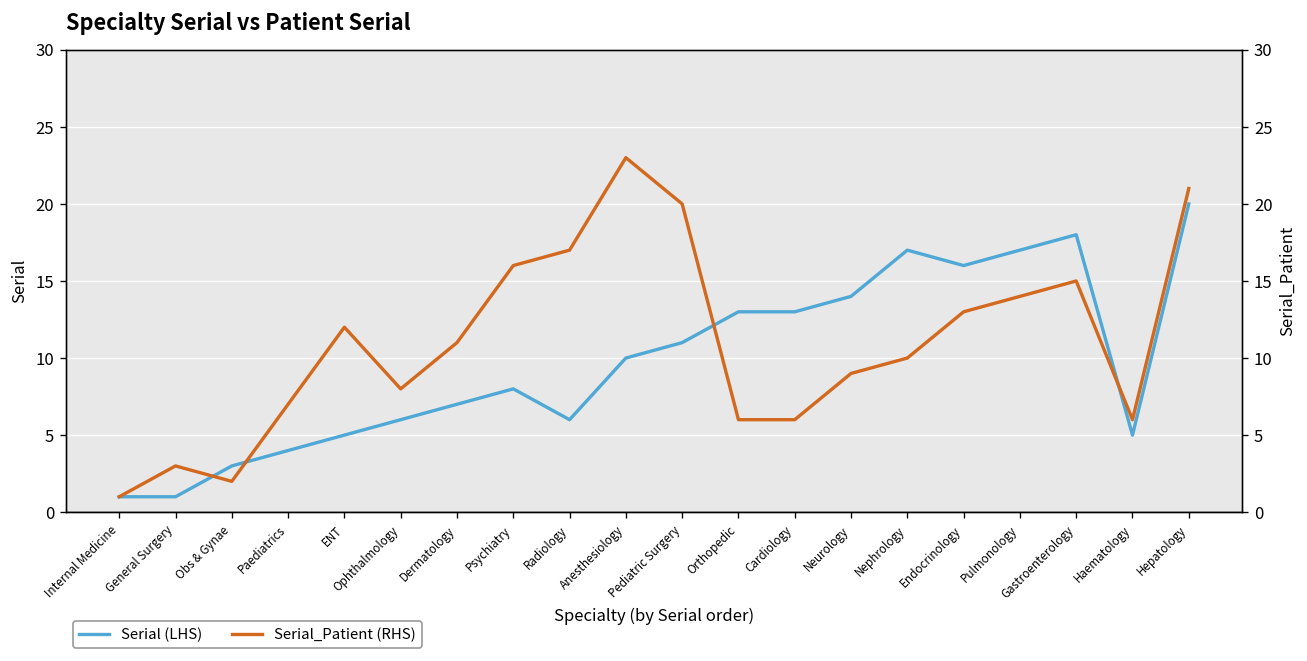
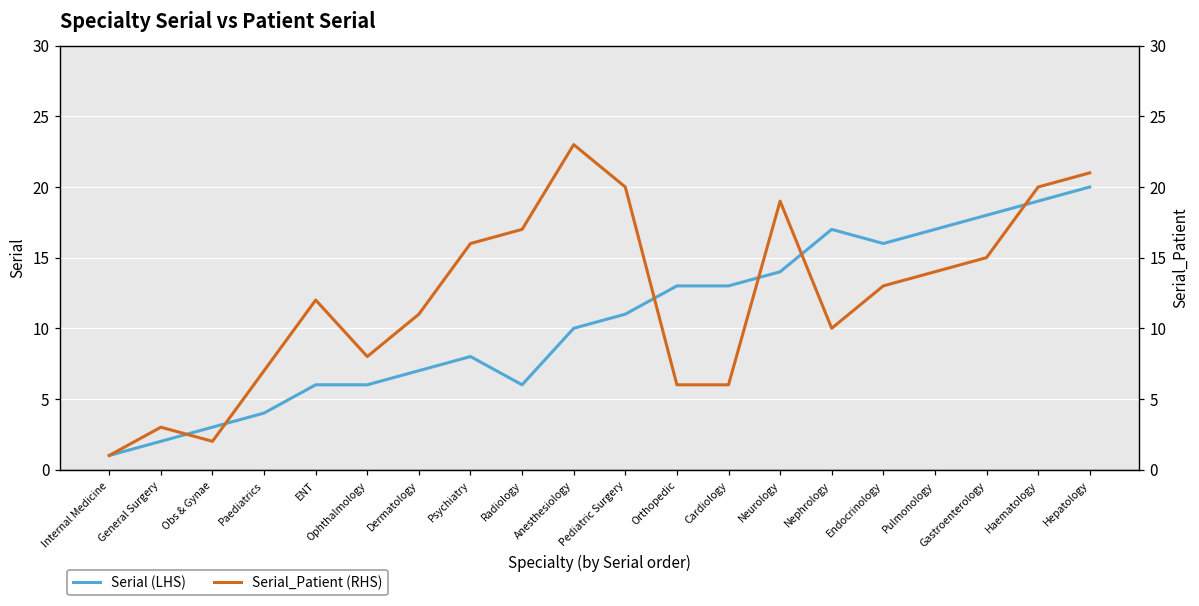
  {
    "Serial (LHS)": {
      "Internal Medicine": 1,
-     "General Surgery": 1,
+     "General Surgery": 2,
      "Obs & Gynae": 3,
      "Paediatrics": 4,
-     "ENT": 5,
+     "ENT": 6,
      "Ophthalmology": 6,
      "Dermatology": 7,
      "Psychiatry": 8,
      "Radiology": 6,
      "Anesthesiology": 10,
      "Pediatric Surgery": 11,
      "Orthopedic": 13,
      "Cardiology": 13,
      "Neurology": 14,
      "Nephrology": 17,
      "Endocrinology": 16,
      "Pulmonology": 17,
      "Gastroenterology": 18,
-     "Haematology": 5,
+     "Haematology": 19,
      "Hepatology": 20
    },
    "Serial_Patient (RHS)": {
      "Internal Medicine": 1,
      "General Surgery": 3,
      "Obs & Gynae": 2,
      "Paediatrics": 7,
      "ENT": 12,
      "Ophthalmology": 8,
      "Dermatology": 11,
      "Psychiatry": 16,
      "Radiology": 17,
      "Anesthesiology": 23,
      "Pediatric Surgery": 20,
      "Orthopedic": 6,
      "Cardiology": 6,
-     "Neurology": 9,
+     "Neurology": 19,
      "Nephrology": 10,
      "Endocrinology": 13,
      "Pulmonology": 14,
      "Gastroenterology": 15,
-     "Haematology": 6,
+     "Haematology": 20,
      "Hepatology": 21
    }
  }
